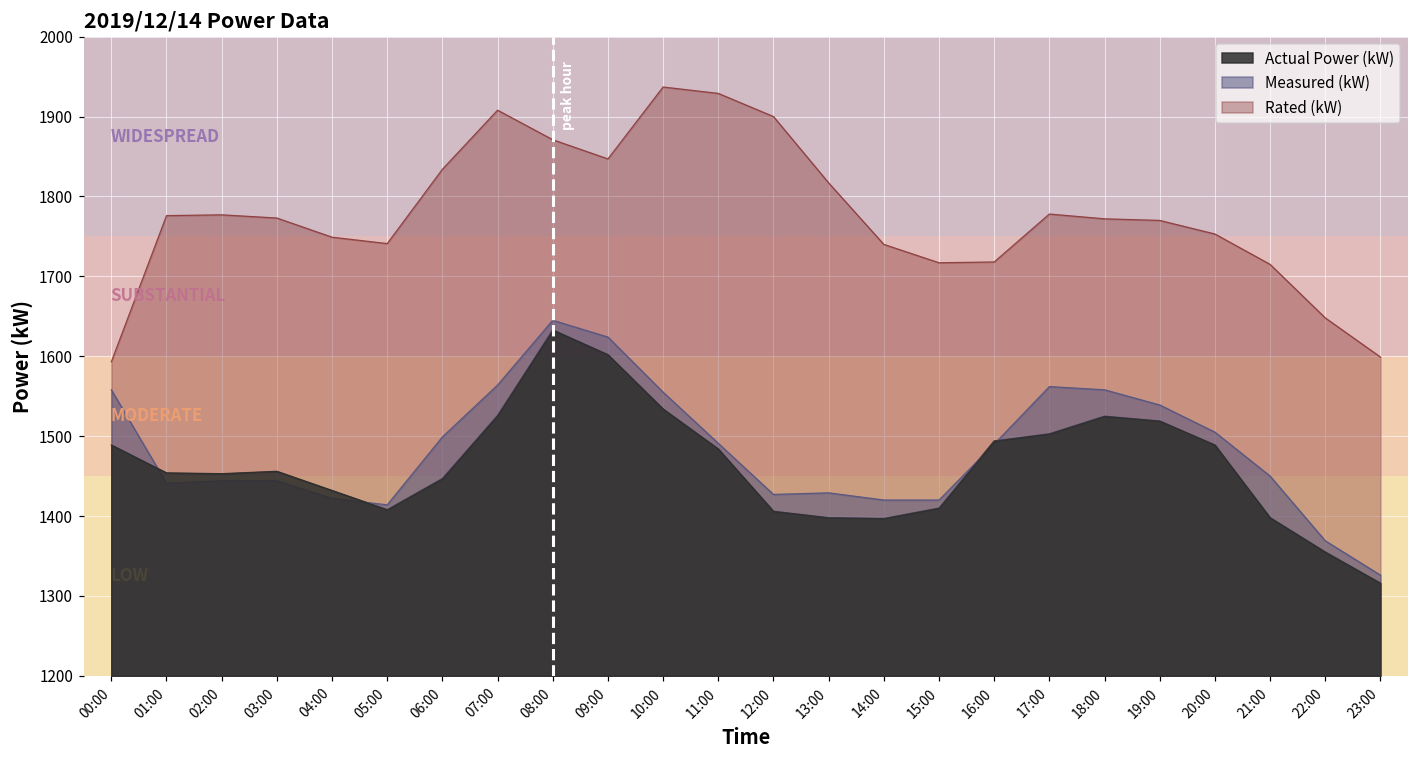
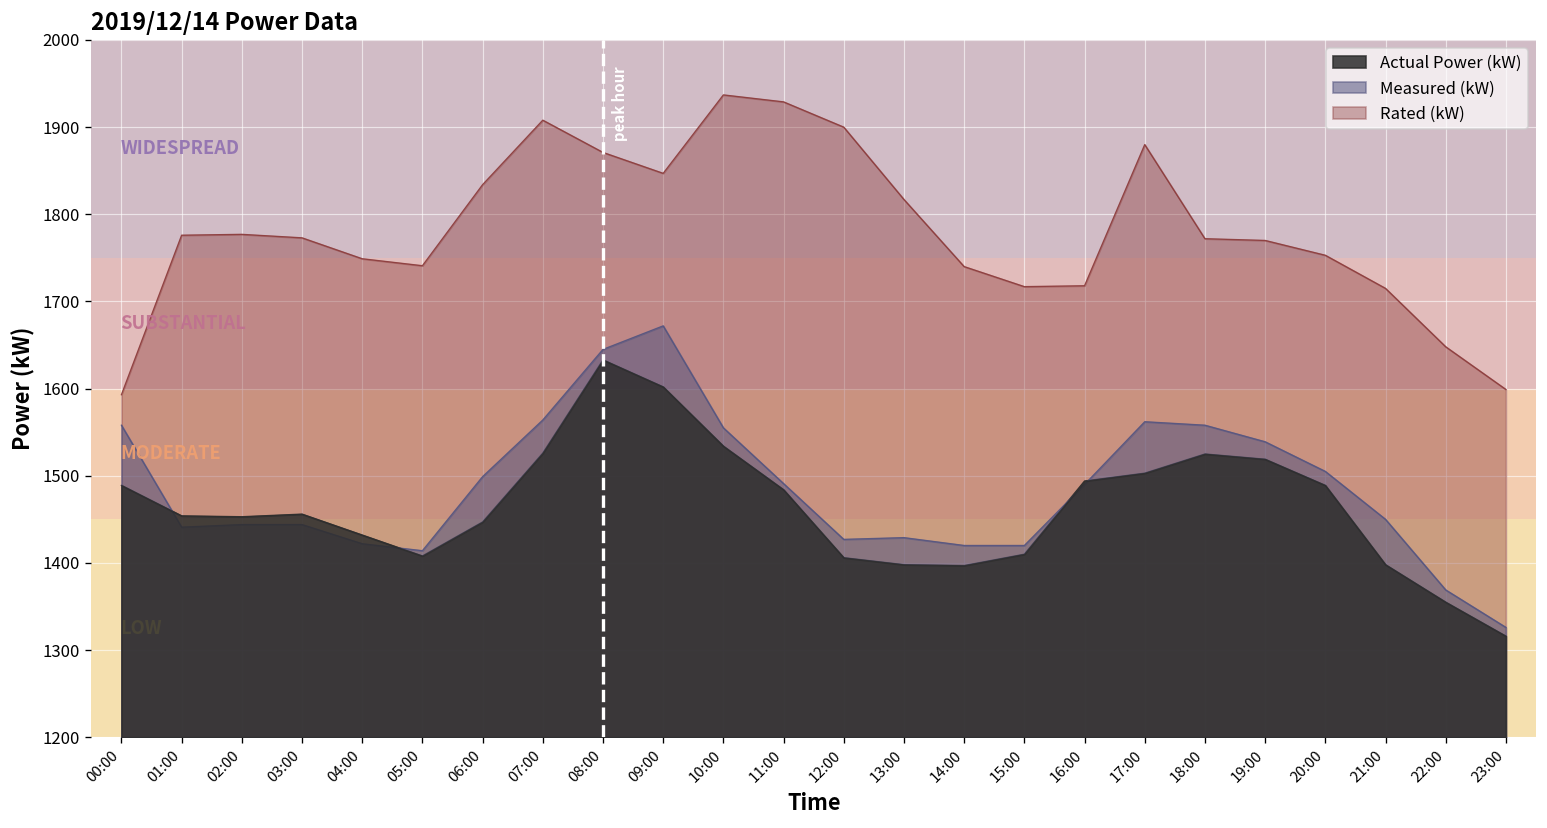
  {
    "Actual Power (kW)": {
      "00:00": 1490,
      "01:00": 1450,
      "02:00": 1450,
      "03:00": 1460,
      "04:00": 1430,
      "05:00": 1410,
      "06:00": 1450,
      "07:00": 1530,
      "08:00": 1630,
      "09:00": 1600,
      "10:00": 1530,
      "11:00": 1480,
      "12:00": 1410,
      "13:00": 1400,
      "14:00": 1400,
      "15:00": 1410,
      "16:00": 1490,
      "17:00": 1500,
      "18:00": 1530,
      "19:00": 1520,
      "20:00": 1490,
      "21:00": 1400,
      "22:00": 1360,
      "23:00": 1320
    },
    "Measured (kW)": {
      "00:00": 1560,
      "01:00": 1440,
      "02:00": 1440,
      "03:00": 1440,
      "04:00": 1420,
      "05:00": 1410,
      "06:00": 1500,
      "07:00": 1560,
      "08:00": 1650,
-     "09:00": 1620,
+     "09:00": 1670,
      "10:00": 1560,
      "11:00": 1490,
      "12:00": 1430,
      "13:00": 1430,
      "14:00": 1420,
      "15:00": 1420,
      "16:00": 1490,
      "17:00": 1560,
      "18:00": 1560,
      "19:00": 1540,
      "20:00": 1510,
      "21:00": 1450,
      "22:00": 1370,
      "23:00": 1330
    },
    "Rated (kW)": {
      "00:00": 1590,
      "01:00": 1780,
      "02:00": 1780,
      "03:00": 1770,
      "04:00": 1750,
      "05:00": 1740,
      "06:00": 1830,
      "07:00": 1910,
      "08:00": 1870,
      "09:00": 1850,
      "10:00": 1940,
      "11:00": 1930,
      "12:00": 1900,
      "13:00": 1820,
      "14:00": 1740,
      "15:00": 1720,
      "16:00": 1720,
-     "17:00": 1780,
+     "17:00": 1880,
      "18:00": 1770,
      "19:00": 1770,
      "20:00": 1750,
      "21:00": 1720,
      "22:00": 1650,
      "23:00": 1600
    }
  }
